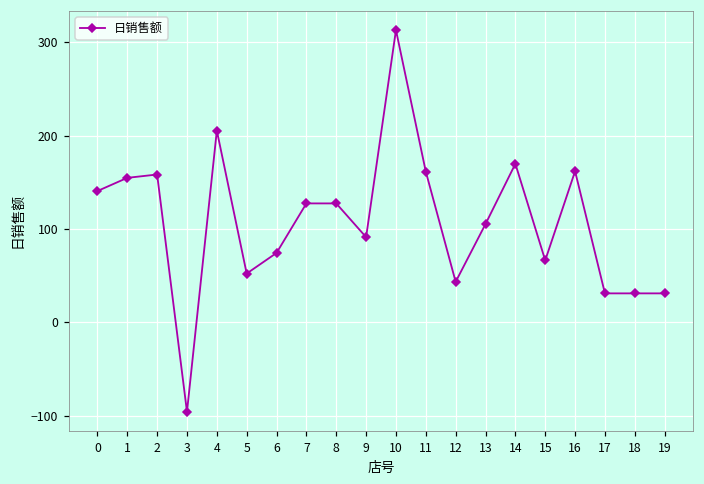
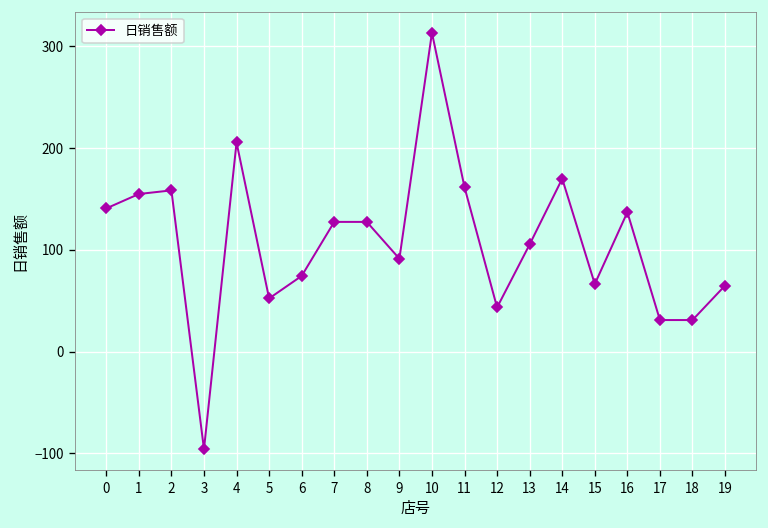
  {
    "0": 140,
    "1": 150,
    "2": 160,
    "3": -100,
    "4": 210,
    "5": 50,
    "6": 70,
    "7": 130,
    "8": 130,
    "9": 90,
    "10": 310,
    "11": 160,
    "12": 40,
    "13": 110,
    "14": 170,
    "15": 70,
-   "16": 160,
+   "16": 140,
    "17": 30,
    "18": 30,
-   "19": 30
+   "19": 60
  }
